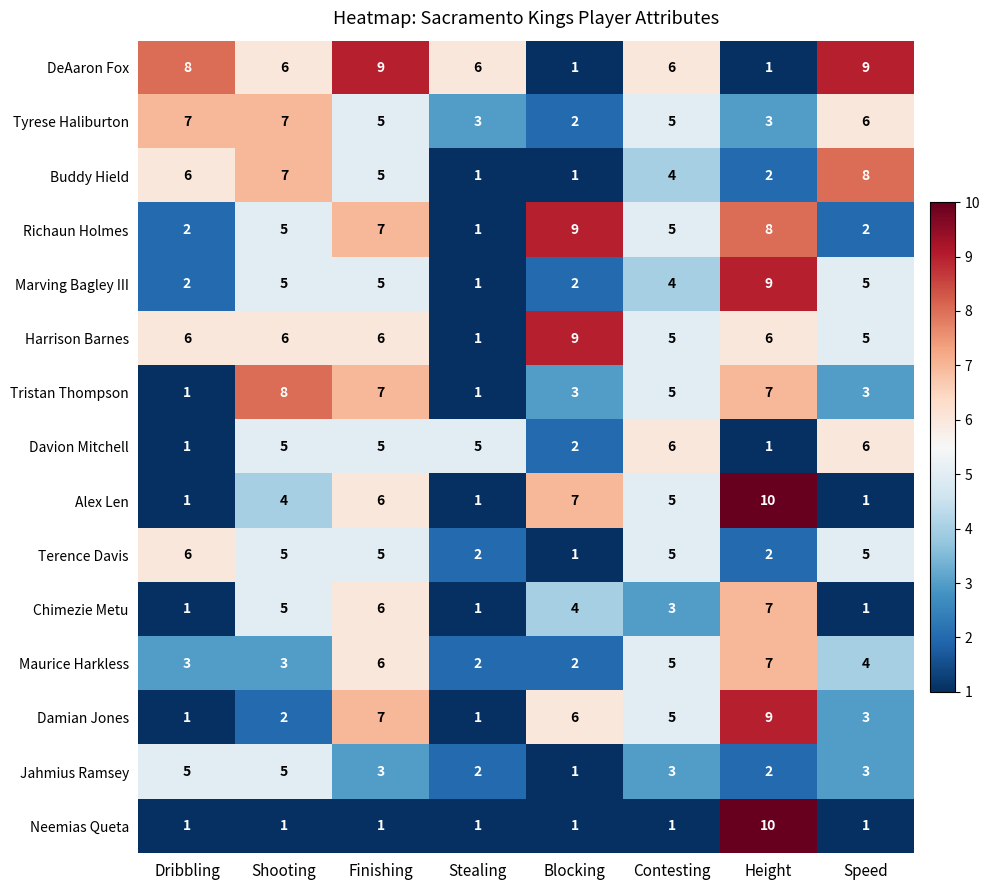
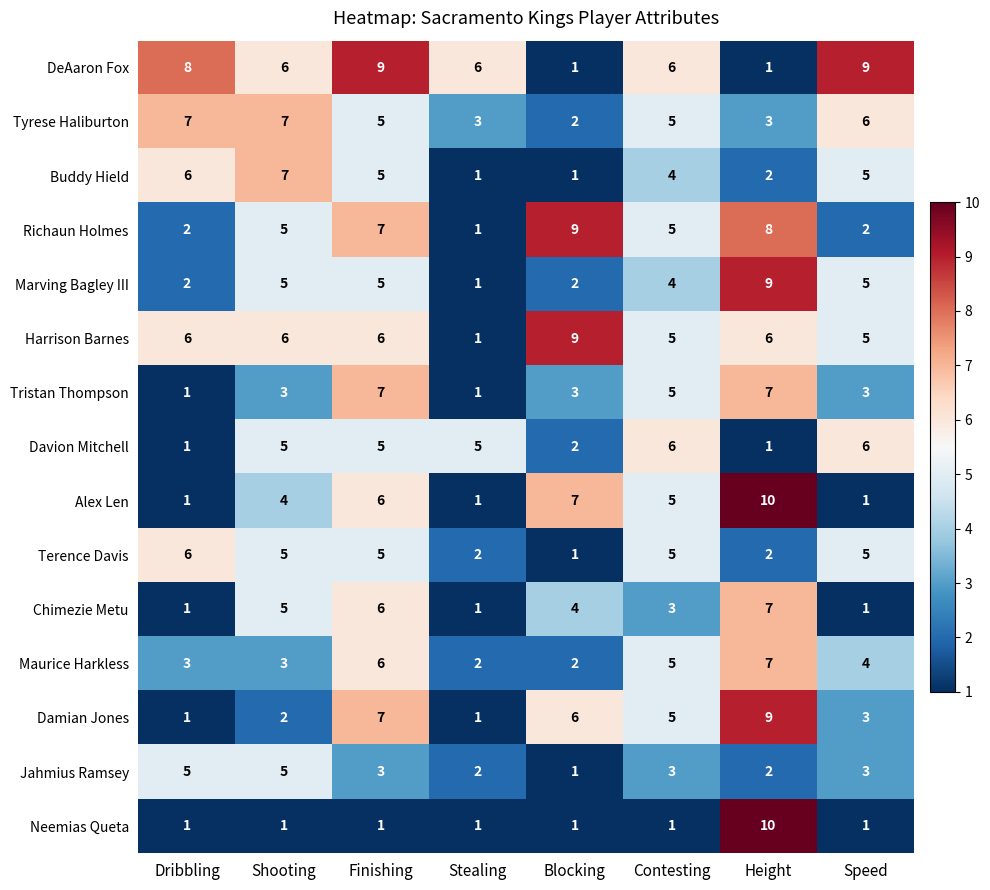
  {
    "DeAaron Fox": {
      "Dribbling": 8,
      "Shooting": 6,
      "Finishing": 9,
      "Stealing": 6,
      "Blocking": 1,
      "Contesting": 6,
      "Height": 1,
      "Speed": 9
    },
    "Tyrese Haliburton": {
      "Dribbling": 7,
      "Shooting": 7,
      "Finishing": 5,
      "Stealing": 3,
      "Blocking": 2,
      "Contesting": 5,
      "Height": 3,
      "Speed": 6
    },
    "Buddy Hield": {
      "Dribbling": 6,
      "Shooting": 7,
      "Finishing": 5,
      "Stealing": 1,
      "Blocking": 1,
      "Contesting": 4,
      "Height": 2,
-     "Speed": 8
+     "Speed": 5
    },
    "Richaun Holmes": {
      "Dribbling": 2,
      "Shooting": 5,
      "Finishing": 7,
      "Stealing": 1,
      "Blocking": 9,
      "Contesting": 5,
      "Height": 8,
      "Speed": 2
    },
    "Marving Bagley III": {
      "Dribbling": 2,
      "Shooting": 5,
      "Finishing": 5,
      "Stealing": 1,
      "Blocking": 2,
      "Contesting": 4,
      "Height": 9,
      "Speed": 5
    },
    "Harrison Barnes": {
      "Dribbling": 6,
      "Shooting": 6,
      "Finishing": 6,
      "Stealing": 1,
      "Blocking": 9,
      "Contesting": 5,
      "Height": 6,
      "Speed": 5
    },
    "Tristan Thompson": {
      "Dribbling": 1,
-     "Shooting": 8,
+     "Shooting": 3,
      "Finishing": 7,
      "Stealing": 1,
      "Blocking": 3,
      "Contesting": 5,
      "Height": 7,
      "Speed": 3
    },
    "Davion Mitchell": {
      "Dribbling": 1,
      "Shooting": 5,
      "Finishing": 5,
      "Stealing": 5,
      "Blocking": 2,
      "Contesting": 6,
      "Height": 1,
      "Speed": 6
    },
    "Alex Len": {
      "Dribbling": 1,
      "Shooting": 4,
      "Finishing": 6,
      "Stealing": 1,
      "Blocking": 7,
      "Contesting": 5,
      "Height": 10,
      "Speed": 1
    },
    "Terence Davis": {
      "Dribbling": 6,
      "Shooting": 5,
      "Finishing": 5,
      "Stealing": 2,
      "Blocking": 1,
      "Contesting": 5,
      "Height": 2,
      "Speed": 5
    },
    "Chimezie Metu": {
      "Dribbling": 1,
      "Shooting": 5,
      "Finishing": 6,
      "Stealing": 1,
      "Blocking": 4,
      "Contesting": 3,
      "Height": 7,
      "Speed": 1
    },
    "Maurice Harkless": {
      "Dribbling": 3,
      "Shooting": 3,
      "Finishing": 6,
      "Stealing": 2,
      "Blocking": 2,
      "Contesting": 5,
      "Height": 7,
      "Speed": 4
    },
    "Damian Jones": {
      "Dribbling": 1,
      "Shooting": 2,
      "Finishing": 7,
      "Stealing": 1,
      "Blocking": 6,
      "Contesting": 5,
      "Height": 9,
      "Speed": 3
    },
    "Jahmius Ramsey": {
      "Dribbling": 5,
      "Shooting": 5,
      "Finishing": 3,
      "Stealing": 2,
      "Blocking": 1,
      "Contesting": 3,
      "Height": 2,
      "Speed": 3
    },
    "Neemias Queta": {
      "Dribbling": 1,
      "Shooting": 1,
      "Finishing": 1,
      "Stealing": 1,
      "Blocking": 1,
      "Contesting": 1,
      "Height": 10,
      "Speed": 1
    }
  }
